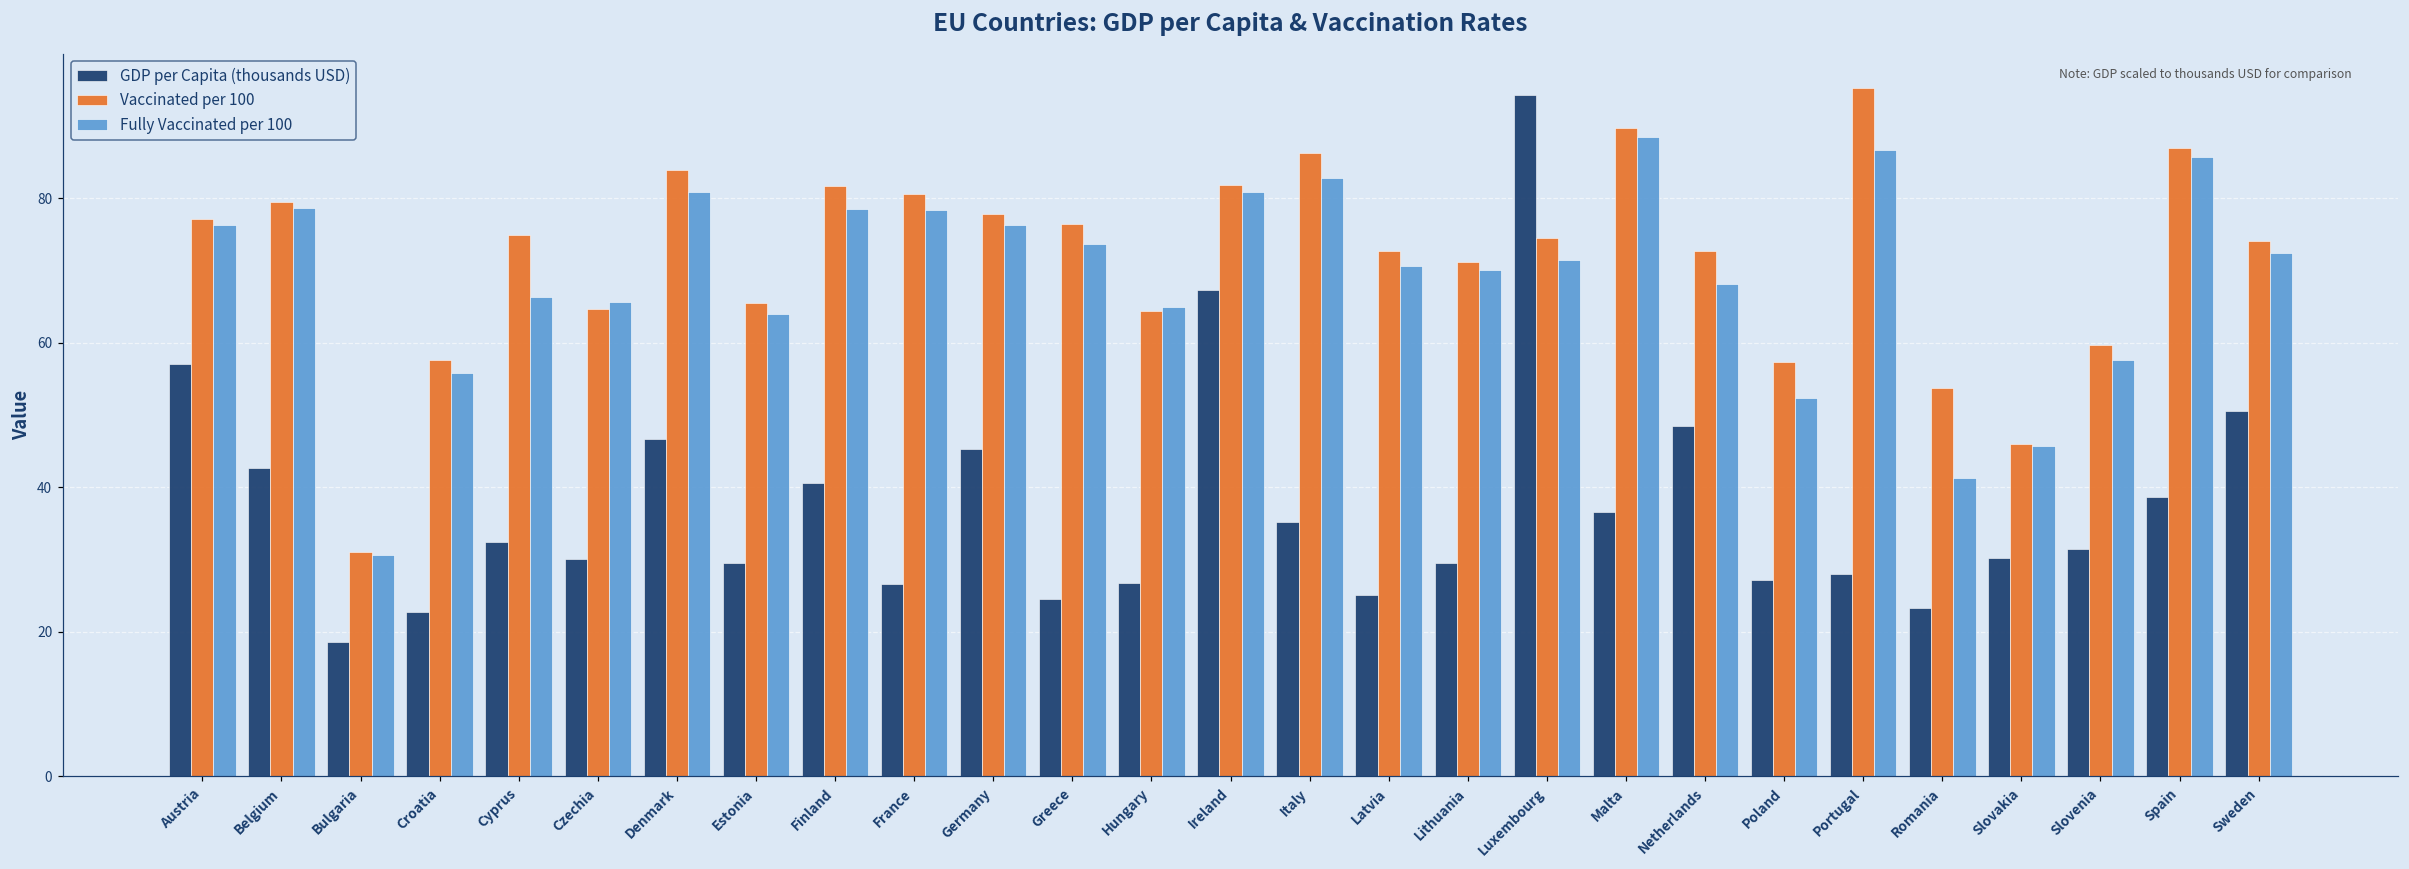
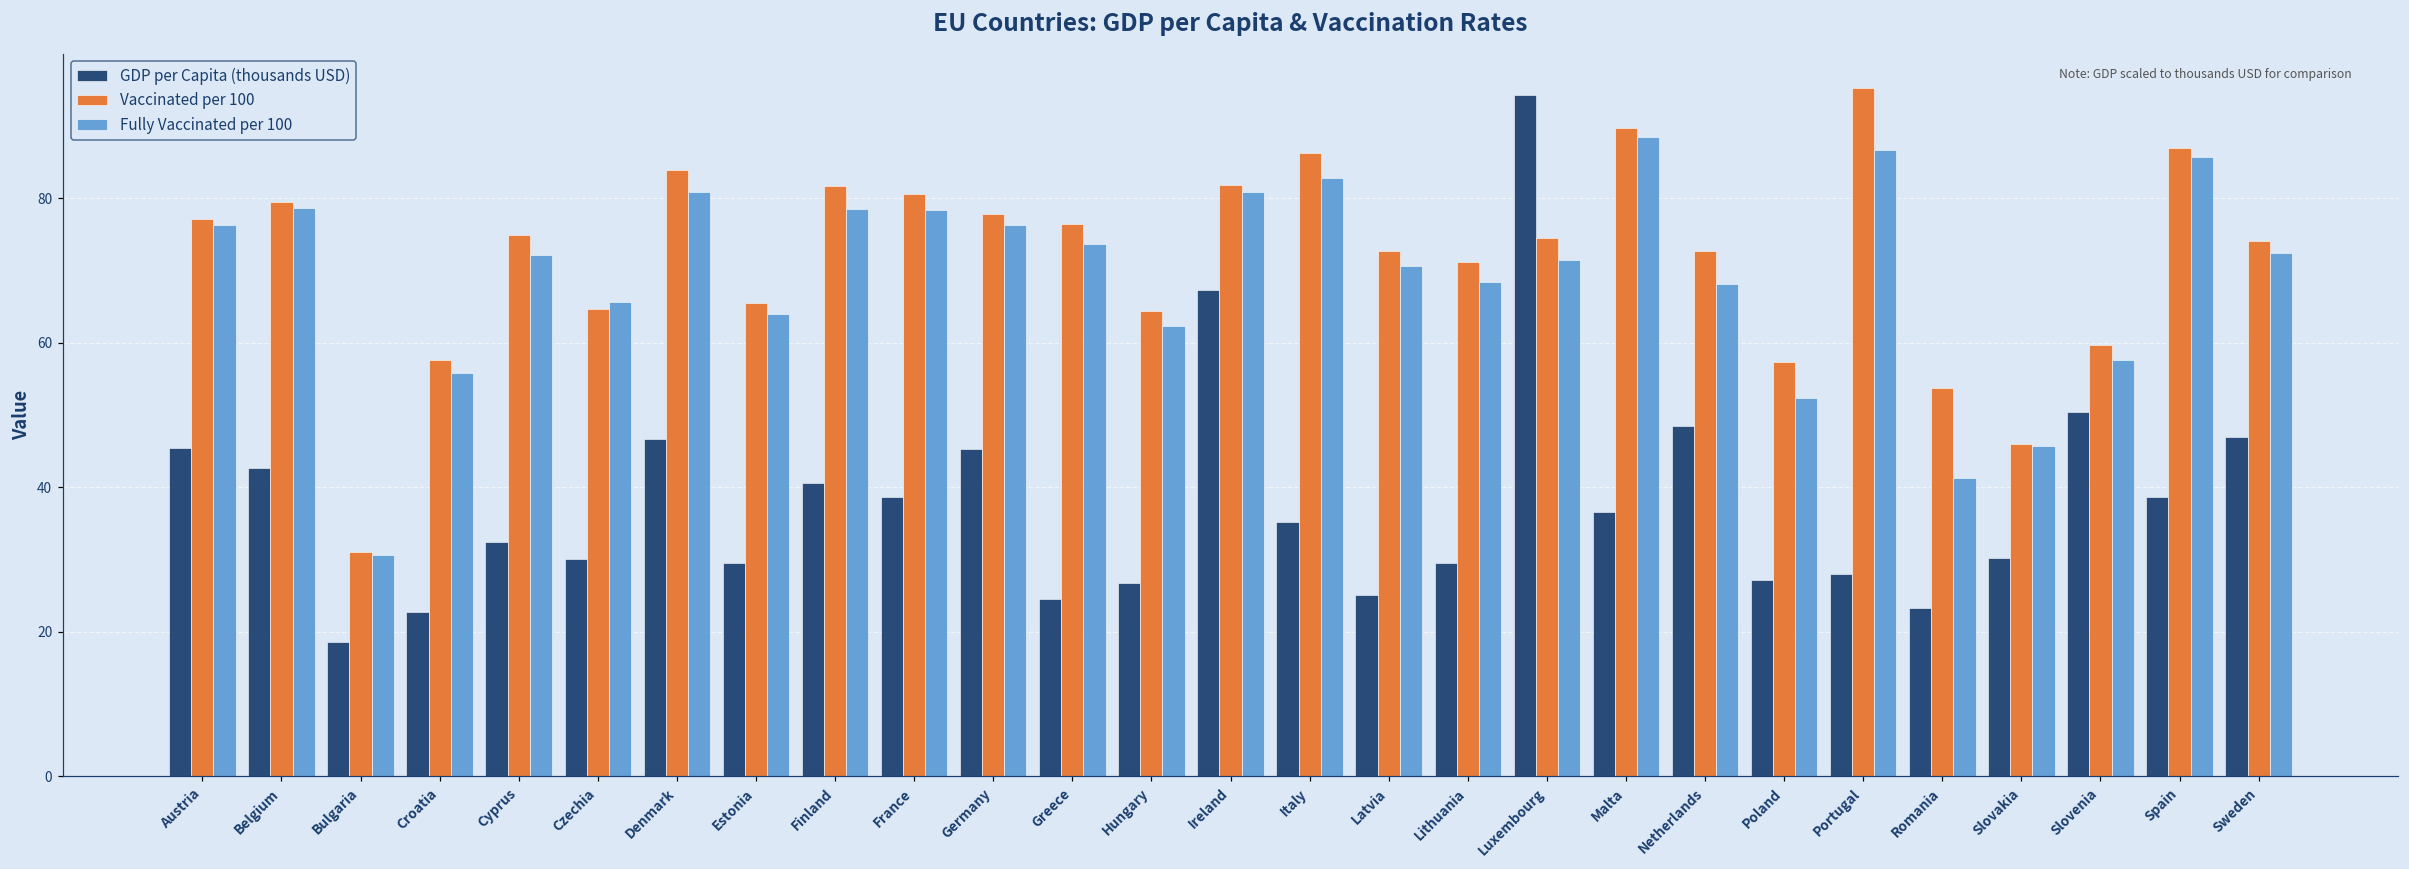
  {
    "GDP per Capita (thousands USD)": {
-     "Austria": 57,
+     "Austria": 45,
      "Belgium": 43,
      "Bulgaria": 19,
      "Croatia": 23,
      "Cyprus": 32,
      "Czechia": 30,
      "Denmark": 47,
      "Estonia": 29,
      "Finland": 41,
-     "France": 27,
+     "France": 39,
      "Germany": 45,
      "Greece": 25,
      "Hungary": 27,
      "Ireland": 67,
      "Italy": 35,
      "Latvia": 25,
      "Lithuania": 30,
      "Luxembourg": 94,
      "Malta": 37,
      "Netherlands": 48,
      "Poland": 27,
      "Portugal": 28,
      "Romania": 23,
      "Slovakia": 30,
-     "Slovenia": 31,
+     "Slovenia": 50,
      "Spain": 39,
-     "Sweden": 51
+     "Sweden": 47
    },
    "Vaccinated per 100": {
      "Austria": 77,
      "Belgium": 79,
      "Bulgaria": 31,
      "Croatia": 58,
      "Cyprus": 75,
      "Czechia": 65,
      "Denmark": 84,
      "Estonia": 66,
      "Finland": 82,
      "France": 81,
      "Germany": 78,
      "Greece": 76,
      "Hungary": 64,
      "Ireland": 82,
      "Italy": 86,
      "Latvia": 73,
      "Lithuania": 71,
      "Luxembourg": 74,
      "Malta": 90,
      "Netherlands": 73,
      "Poland": 57,
      "Portugal": 95,
      "Romania": 54,
      "Slovakia": 46,
      "Slovenia": 60,
      "Spain": 87,
      "Sweden": 74
    },
    "Fully Vaccinated per 100": {
      "Austria": 76,
      "Belgium": 79,
      "Bulgaria": 31,
      "Croatia": 56,
-     "Cyprus": 66,
+     "Cyprus": 72,
      "Czechia": 66,
      "Denmark": 81,
      "Estonia": 64,
      "Finland": 78,
      "France": 78,
      "Germany": 76,
      "Greece": 74,
-     "Hungary": 65,
+     "Hungary": 62,
      "Ireland": 81,
      "Italy": 83,
      "Latvia": 71,
-     "Lithuania": 70,
+     "Lithuania": 68,
      "Luxembourg": 71,
      "Malta": 88,
      "Netherlands": 68,
      "Poland": 52,
      "Portugal": 87,
      "Romania": 41,
      "Slovakia": 46,
      "Slovenia": 58,
      "Spain": 86,
      "Sweden": 72
    }
  }
